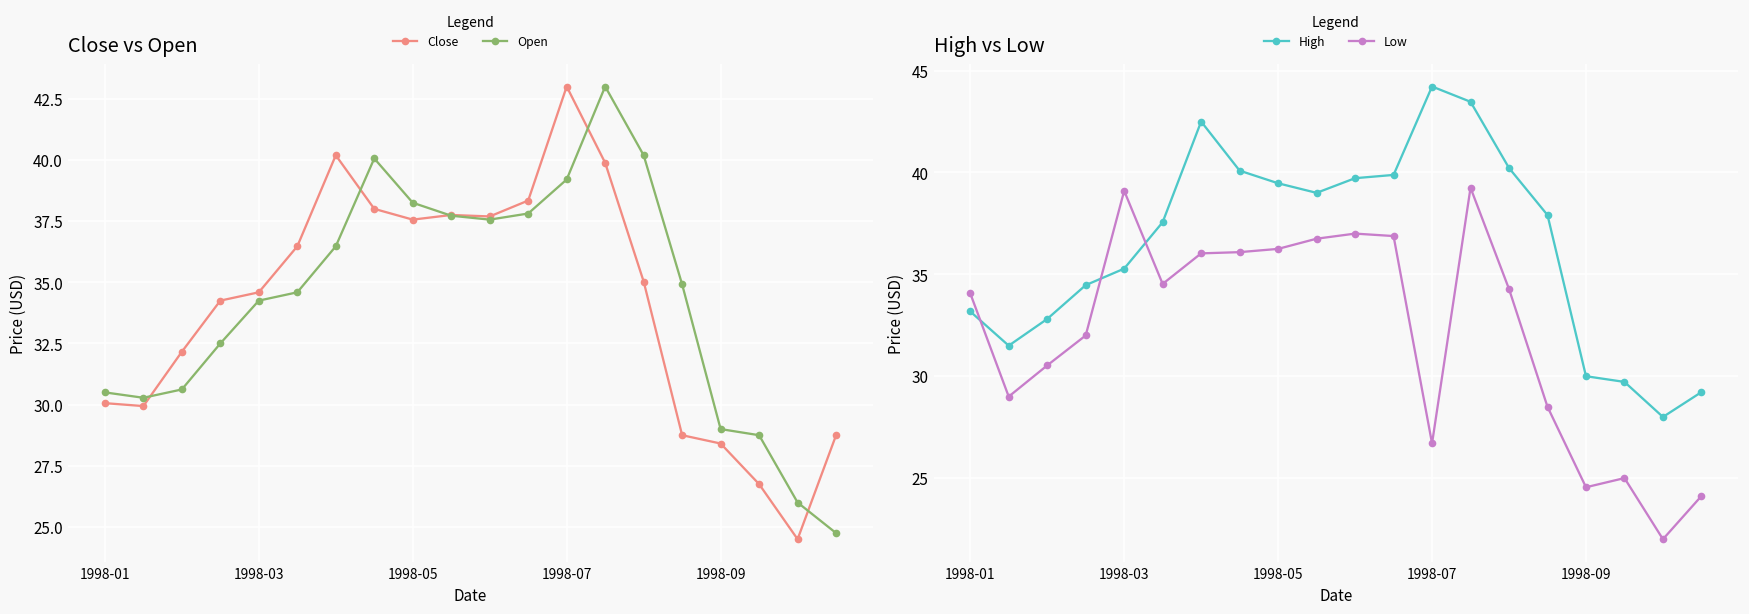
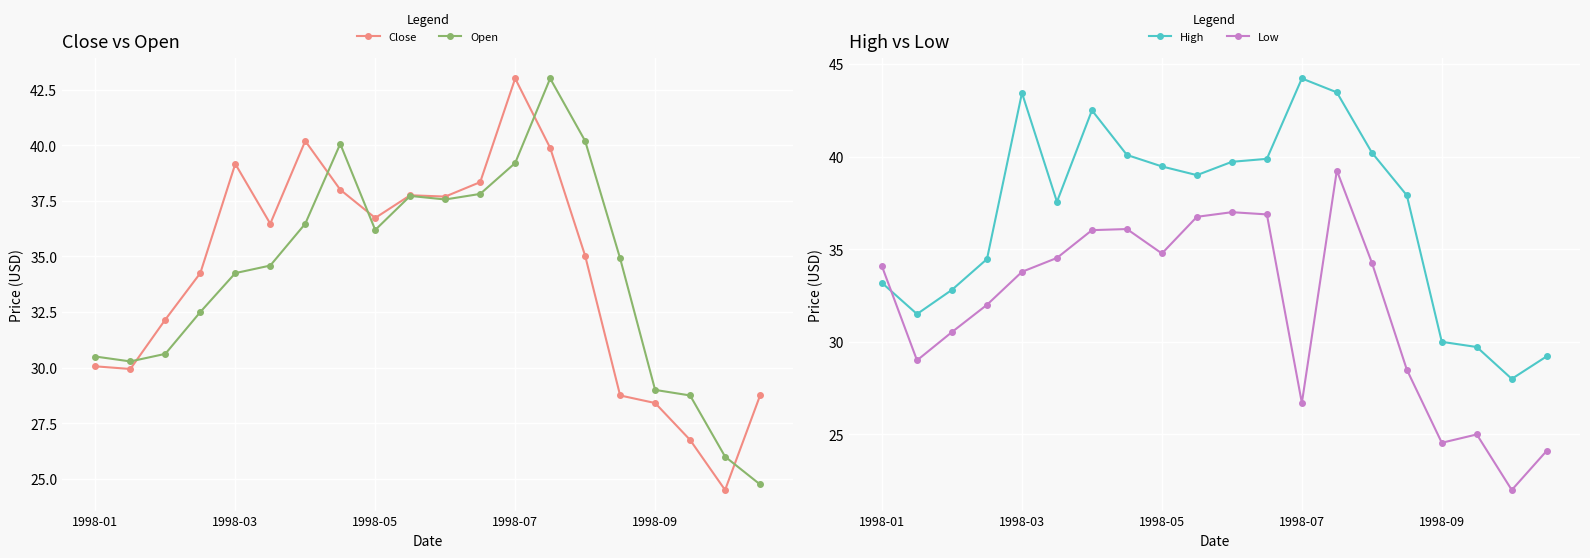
  {
    "Close vs Open": {
      "Close": {
        "1998-01": 30.1,
-       "1998-03": 34.6,
-       "1998-05": 37.6,
+       "1998-03": 39.2,
+       "1998-05": 36.7,
        "1998-07": 43.0,
        "1998-09": 28.4
      },
      "Open": {
        "1998-01": 30.5,
        "1998-03": 34.3,
-       "1998-05": 38.3,
+       "1998-05": 36.2,
        "1998-07": 39.2,
        "1998-09": 29.0
      }
    },
    "High vs Low": {
      "High": {
        "1998-01": 33.2,
-       "1998-03": 35.3,
+       "1998-03": 43.4,
        "1998-05": 39.5,
        "1998-07": 44.2,
        "1998-09": 30.0
      },
      "Low": {
        "1998-01": 34.1,
-       "1998-03": 39.1,
-       "1998-05": 36.3,
+       "1998-03": 33.8,
+       "1998-05": 34.8,
        "1998-07": 26.7,
        "1998-09": 24.6
      }
    }
  }
